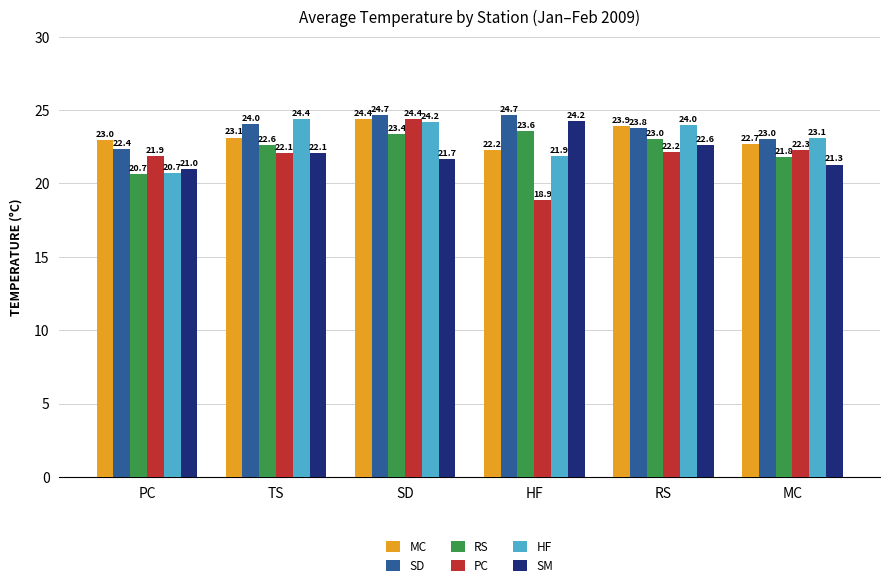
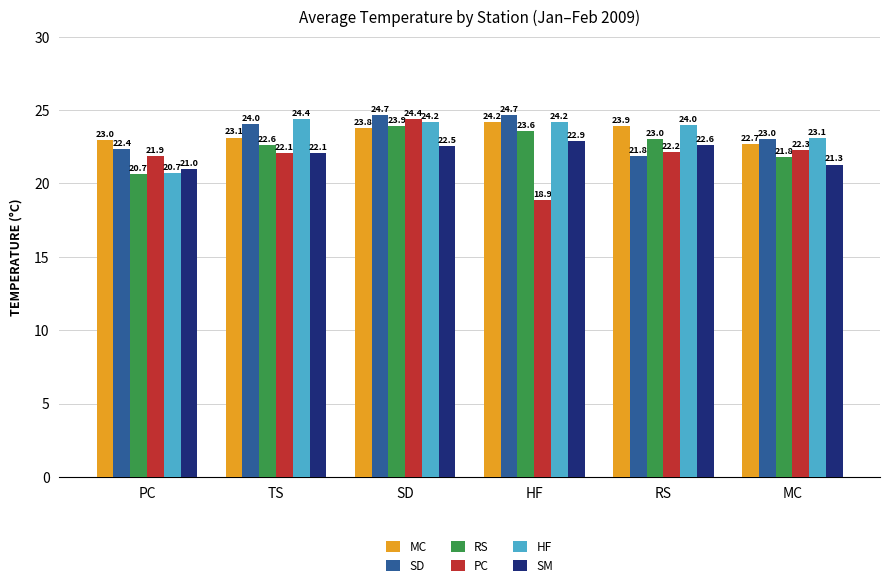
  {
    "MC": {
      "PC": 23.0,
      "TS": 23.1,
-     "SD": 24.4,
-     "HF": 22.2,
+     "SD": 23.8,
+     "HF": 24.2,
      "RS": 23.9,
      "MC": 22.7
    },
    "SD": {
      "PC": 22.4,
      "TS": 24.0,
      "SD": 24.7,
      "HF": 24.7,
-     "RS": 23.8,
+     "RS": 21.8,
      "MC": 23.0
    },
    "RS": {
      "PC": 20.7,
      "TS": 22.6,
-     "SD": 23.4,
+     "SD": 23.9,
      "HF": 23.6,
      "RS": 23.0,
      "MC": 21.8
    },
    "PC": {
      "PC": 21.9,
      "TS": 22.1,
      "SD": 24.4,
      "HF": 18.9,
      "RS": 22.2,
      "MC": 22.3
    },
    "HF": {
      "PC": 20.7,
      "TS": 24.4,
      "SD": 24.2,
-     "HF": 21.9,
+     "HF": 24.2,
      "RS": 24.0,
      "MC": 23.1
    },
    "SM": {
      "PC": 21.0,
      "TS": 22.1,
-     "SD": 21.7,
-     "HF": 24.2,
+     "SD": 22.5,
+     "HF": 22.9,
      "RS": 22.6,
      "MC": 21.3
    }
  }
